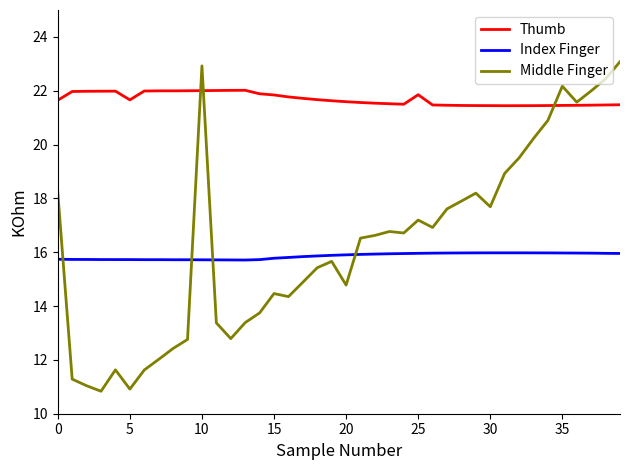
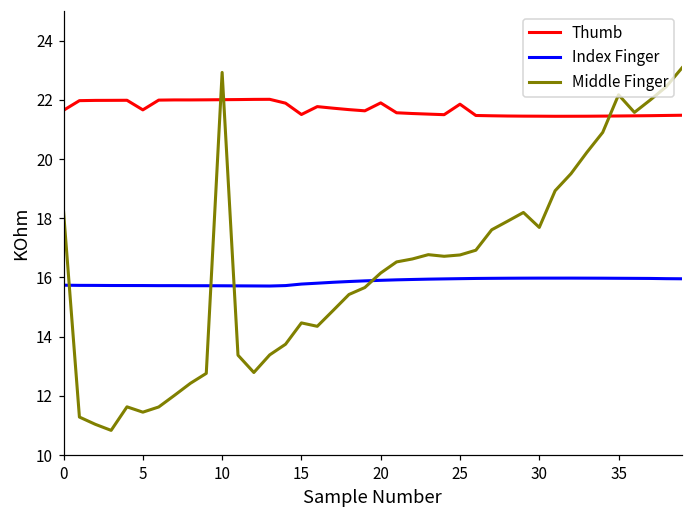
  {
    "Thumb": {
      "0": 21.6,
      "5": 21.7,
      "10": 22.0,
-     "15": 21.8,
-     "20": 21.6,
+     "15": 21.5,
+     "20": 21.9,
      "25": 21.9,
      "30": 21.4,
      "35": 21.5
    },
    "Index Finger": {
      "0": 15.7,
      "5": 15.7,
      "10": 15.7,
      "15": 15.8,
      "20": 15.9,
      "25": 16.0,
      "30": 16.0,
      "35": 16.0
    },
    "Middle Finger": {
      "0": 18.2,
-     "5": 10.9,
+     "5": 11.5,
      "10": 22.9,
      "15": 14.5,
-     "20": 14.8,
-     "25": 17.2,
+     "20": 16.2,
+     "25": 16.8,
      "30": 17.7,
      "35": 22.2
    }
  }
